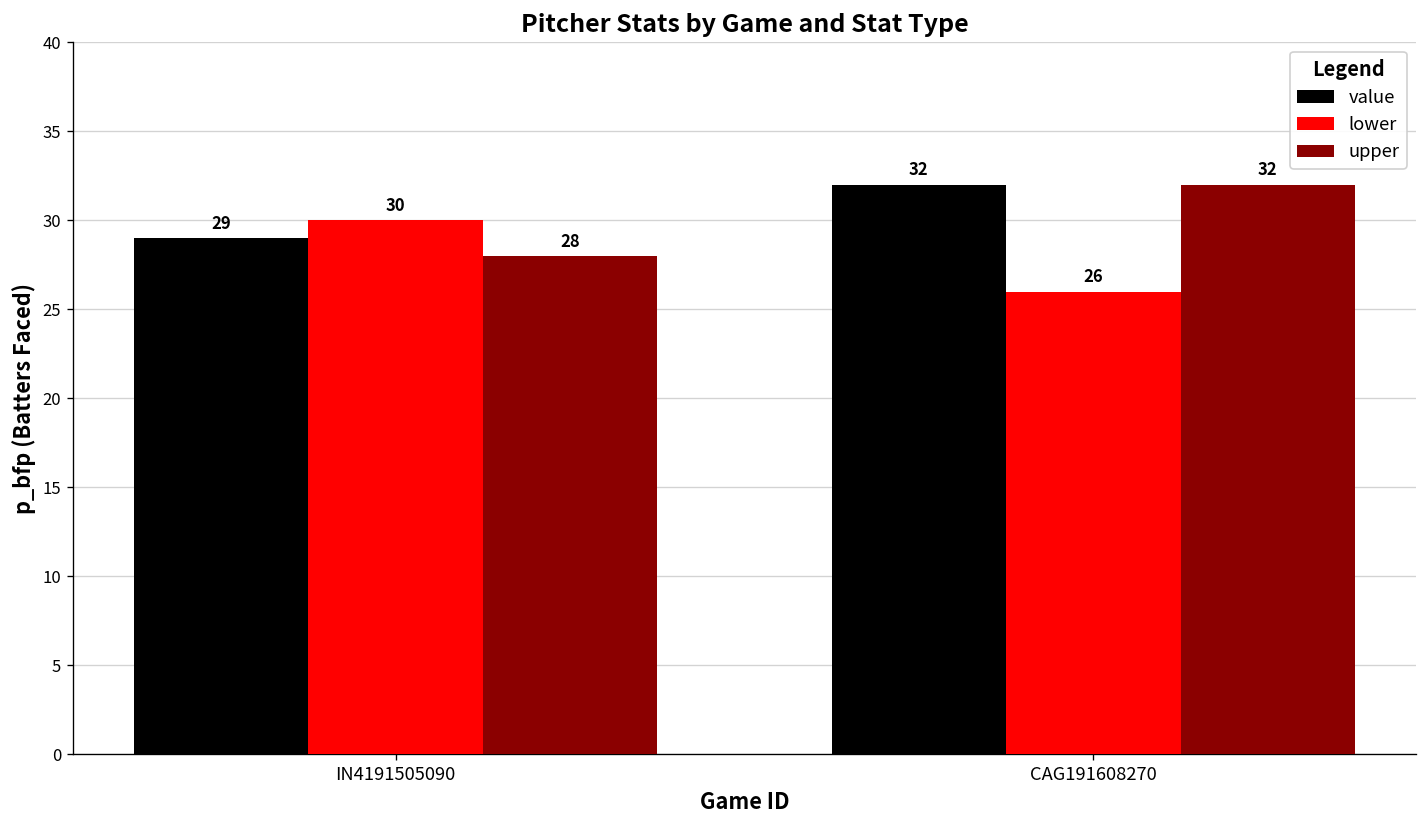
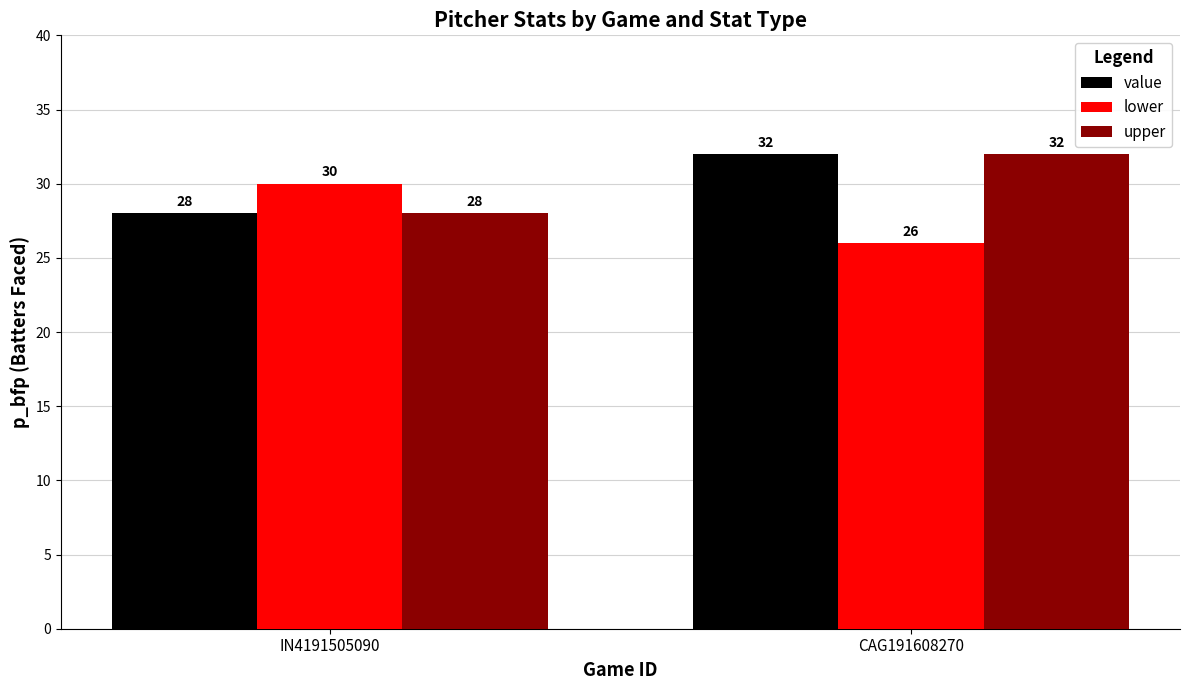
  {
    "value": {
-     "IN4191505090": 29,
+     "IN4191505090": 28,
      "CAG191608270": 32
    },
    "lower": {
      "IN4191505090": 30,
      "CAG191608270": 26
    },
    "upper": {
      "IN4191505090": 28,
      "CAG191608270": 32
    }
  }
